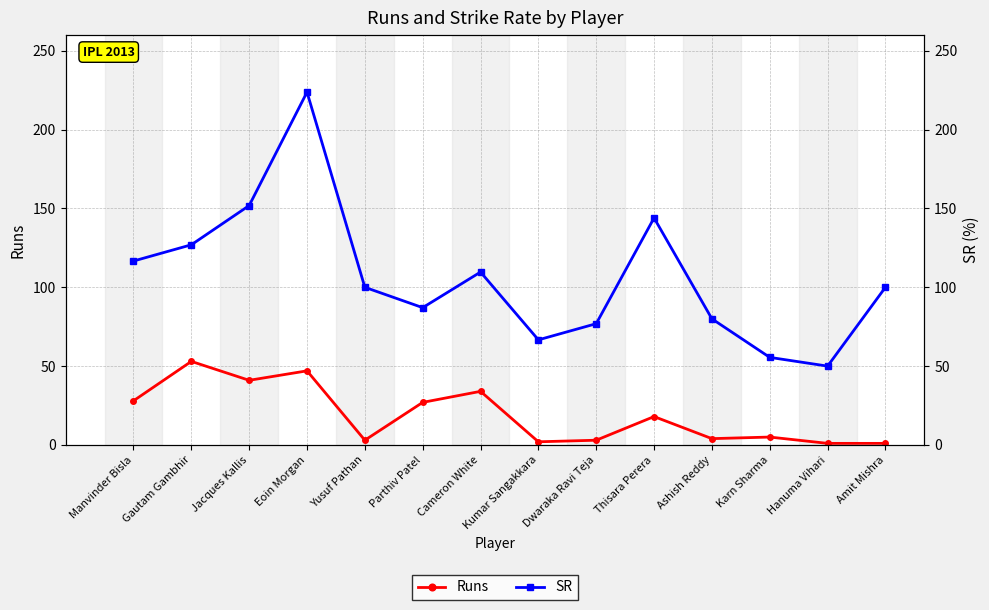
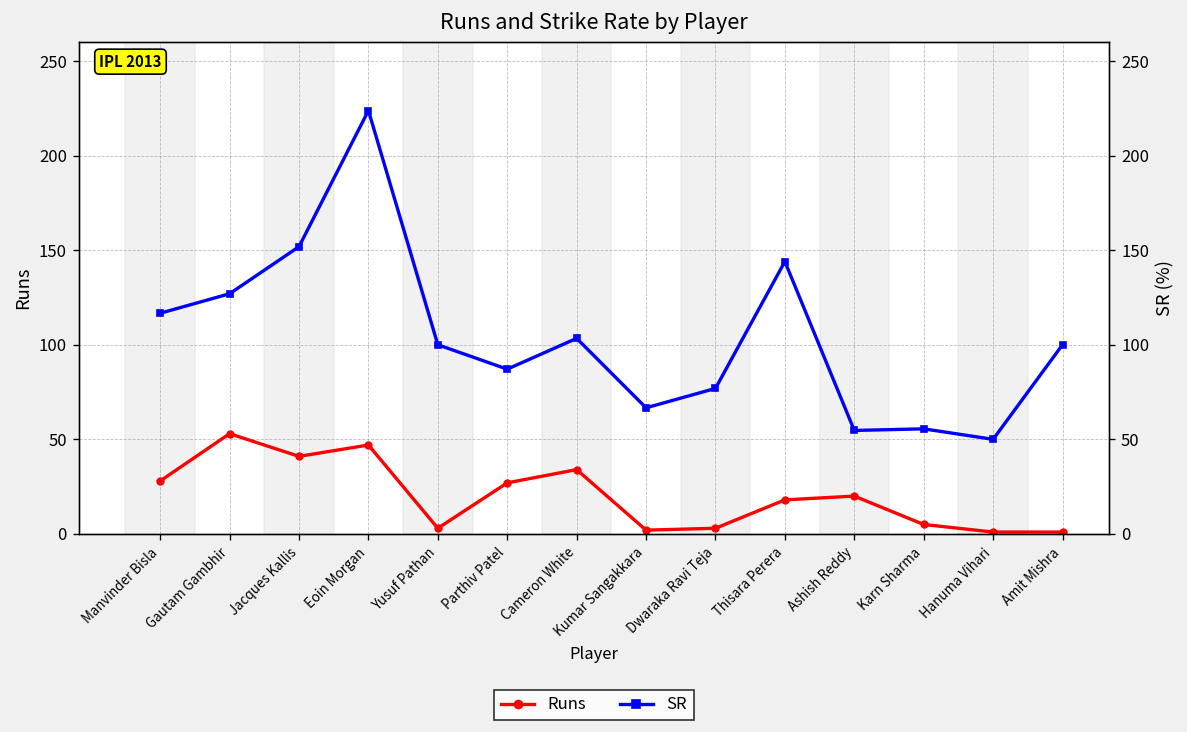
  {
    "Runs": {
      "Manvinder Bisla": 28,
      "Gautam Gambhir": 53,
      "Jacques Kallis": 41,
      "Eoin Morgan": 47,
      "Yusuf Pathan": 3,
      "Parthiv Patel": 27,
      "Cameron White": 34,
      "Kumar Sangakkara": 2,
      "Dwaraka Ravi Teja": 3,
      "Thisara Perera": 18,
-     "Ashish Reddy": 4,
+     "Ashish Reddy": 20,
      "Karn Sharma": 5,
      "Hanuma Vihari": 1,
      "Amit Mishra": 1
    },
    "SR": {
      "Manvinder Bisla": 117,
      "Gautam Gambhir": 127,
      "Jacques Kallis": 152,
      "Eoin Morgan": 224,
      "Yusuf Pathan": 100,
      "Parthiv Patel": 87,
-     "Cameron White": 110,
+     "Cameron White": 103,
      "Kumar Sangakkara": 67,
      "Dwaraka Ravi Teja": 77,
      "Thisara Perera": 144,
-     "Ashish Reddy": 80,
+     "Ashish Reddy": 55,
      "Karn Sharma": 56,
      "Hanuma Vihari": 50,
      "Amit Mishra": 100
    }
  }
